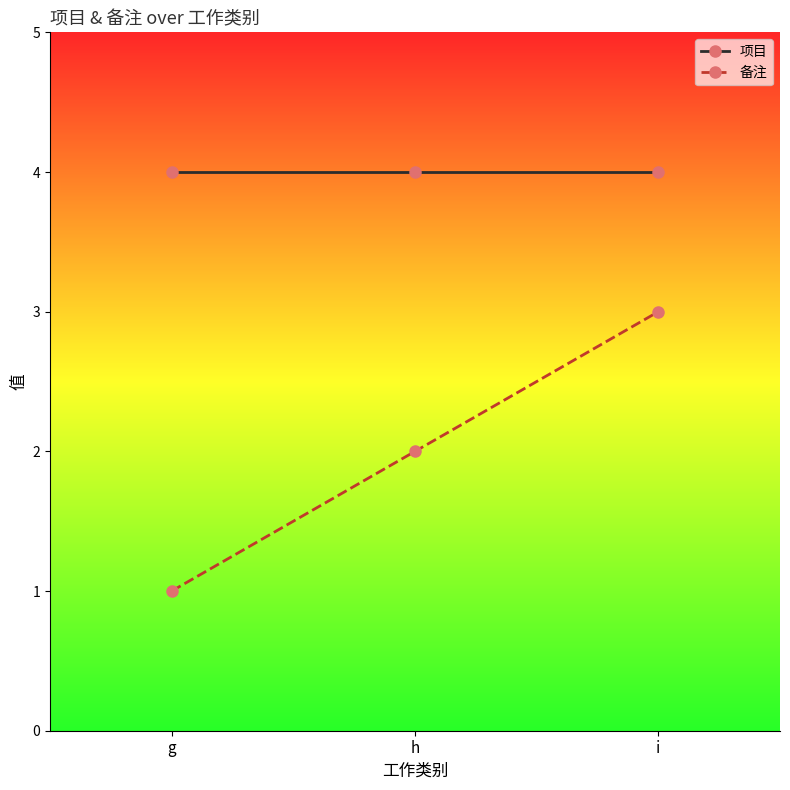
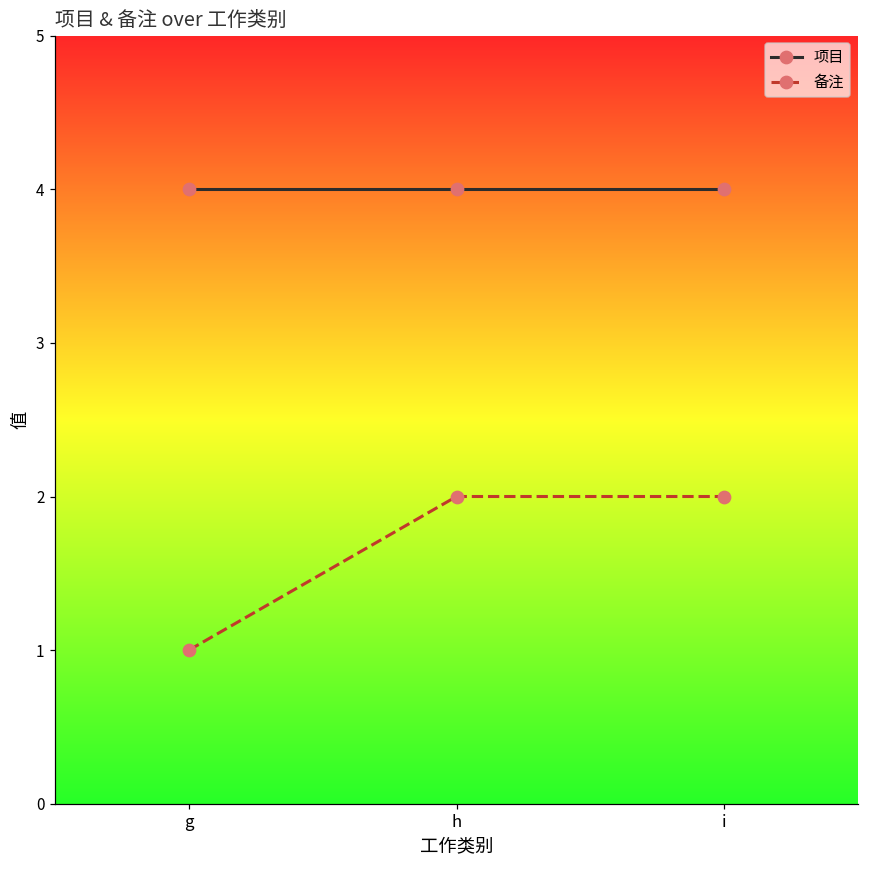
  {
    "项目": {
      "g": 4,
      "h": 4,
      "i": 4
    },
    "备注": {
      "g": 1,
      "h": 2,
-     "i": 3
+     "i": 2
    }
  }
